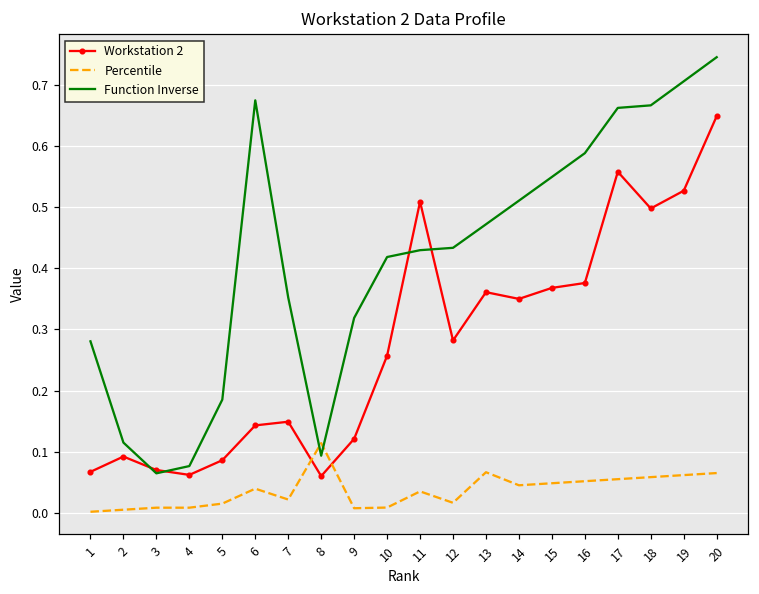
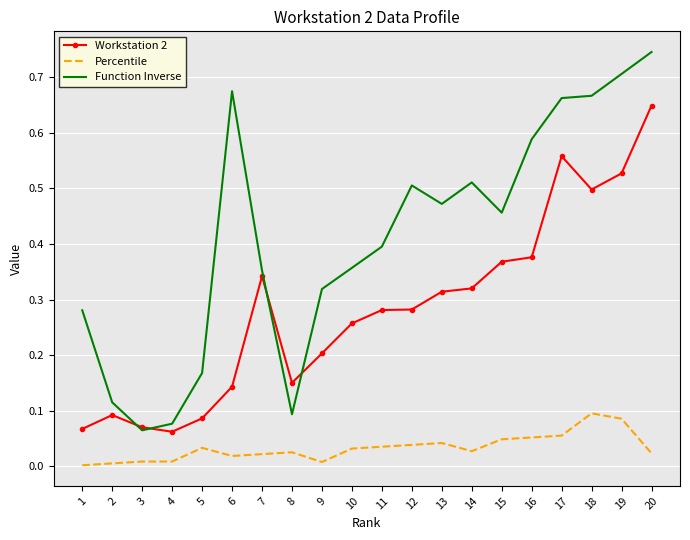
  {
    "Workstation 2": {
      "1": 0.07,
      "2": 0.09,
      "3": 0.07,
      "4": 0.06,
      "5": 0.09,
      "6": 0.14,
-     "7": 0.15,
-     "8": 0.06,
-     "9": 0.12,
+     "7": 0.34,
+     "8": 0.15,
+     "9": 0.20,
      "10": 0.26,
-     "11": 0.51,
+     "11": 0.28,
      "12": 0.28,
-     "13": 0.36,
-     "14": 0.35,
+     "13": 0.31,
+     "14": 0.32,
      "15": 0.37,
      "16": 0.38,
      "17": 0.56,
      "18": 0.50,
      "19": 0.53,
      "20": 0.65
    },
    "Percentile": {
      "1": 0.00,
      "2": 0.01,
      "3": 0.01,
      "4": 0.01,
-     "5": 0.02,
-     "6": 0.04,
+     "5": 0.03,
+     "6": 0.02,
      "7": 0.02,
-     "8": 0.11,
+     "8": 0.03,
      "9": 0.01,
-     "10": 0.01,
+     "10": 0.03,
      "11": 0.04,
-     "12": 0.02,
-     "13": 0.07,
-     "14": 0.05,
+     "12": 0.04,
+     "13": 0.04,
+     "14": 0.03,
      "15": 0.05,
      "16": 0.05,
      "17": 0.06,
-     "18": 0.06,
-     "19": 0.06,
-     "20": 0.07
+     "18": 0.10,
+     "19": 0.09,
+     "20": 0.02
    },
    "Function Inverse": {
      "1": 0.28,
      "2": 0.11,
      "3": 0.06,
      "4": 0.08,
-     "5": 0.19,
+     "5": 0.17,
      "6": 0.67,
      "7": 0.35,
      "8": 0.09,
      "9": 0.32,
-     "10": 0.42,
-     "11": 0.43,
-     "12": 0.43,
+     "10": 0.36,
+     "11": 0.40,
+     "12": 0.51,
      "13": 0.47,
      "14": 0.51,
-     "15": 0.55,
+     "15": 0.46,
      "16": 0.59,
      "17": 0.66,
      "18": 0.67,
      "19": 0.71,
      "20": 0.75
    }
  }
